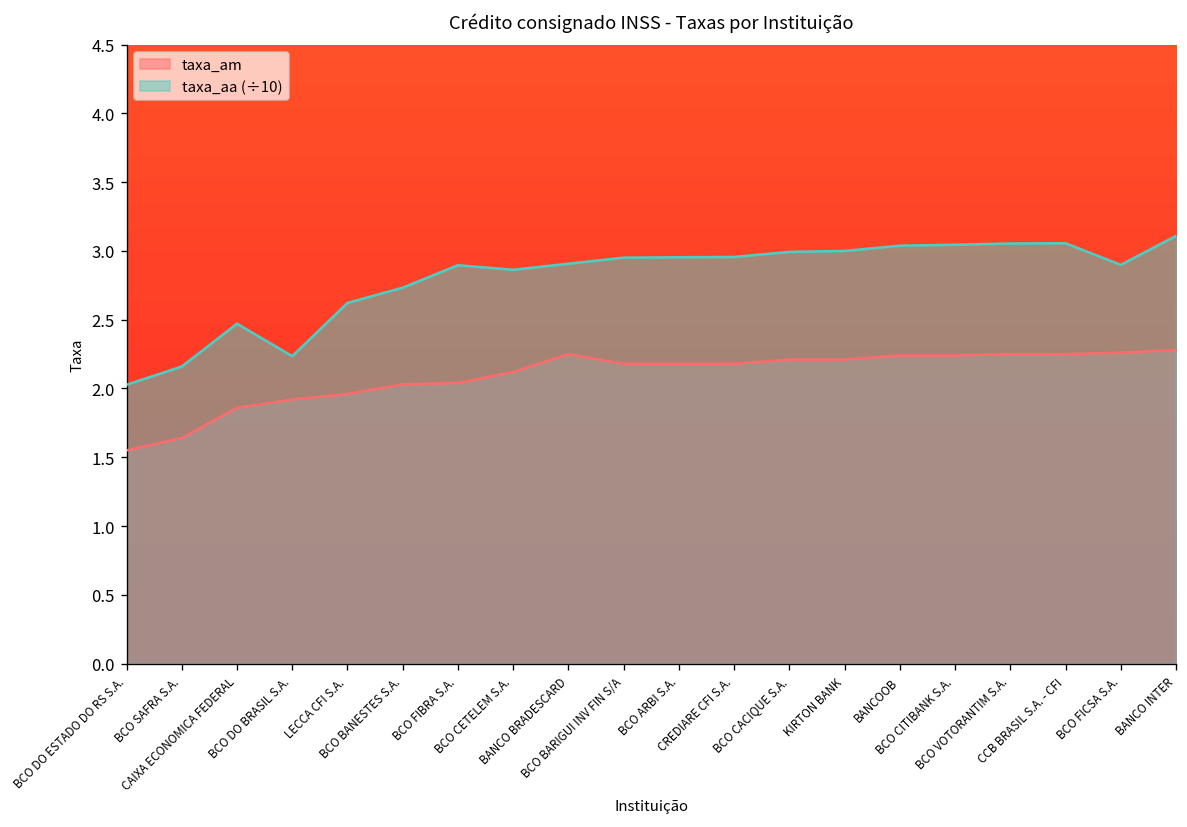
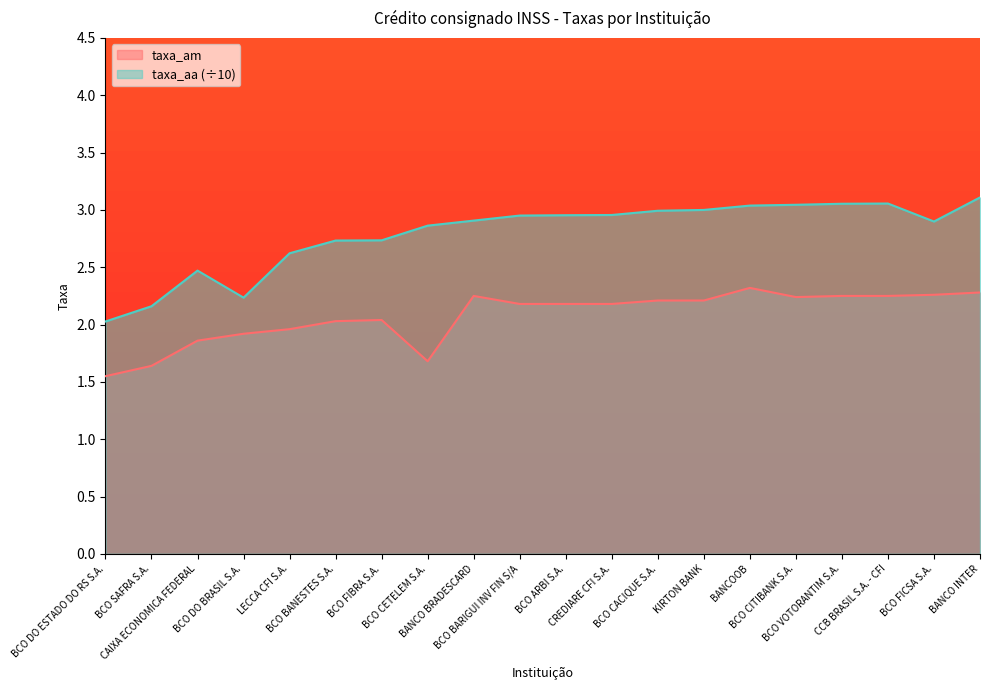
  {
    "taxa_am": {
      "BCO DO ESTADO DO RS S.A.": 1.55,
      "BCO SAFRA S.A.": 1.64,
      "CAIXA ECONOMICA FEDERAL": 1.86,
      "BCO DO BRASIL S.A.": 1.92,
      "LECCA CFI S.A.": 1.96,
      "BCO BANESTES S.A.": 2.03,
      "BCO FIBRA S.A.": 2.04,
-     "BCO CETELEM S.A.": 2.12,
+     "BCO CETELEM S.A.": 1.68,
      "BANCO BRADESCARD": 2.25,
      "BCO BARIGUI INV FIN S/A": 2.18,
      "BCO ARBI S.A.": 2.18,
      "CREDIARE CFI S.A.": 2.18,
      "BCO CACIQUE S.A.": 2.21,
      "KIRTON BANK": 2.21,
-     "BANCOOB": 2.24,
+     "BANCOOB": 2.32,
      "BCO CITIBANK S.A.": 2.24,
      "BCO VOTORANTIM S.A.": 2.25,
      "CCB BRASIL S.A. - CFI": 2.25,
      "BCO FICSA S.A.": 2.26,
      "BANCO INTER": 2.28
    },
    "taxa_aa (÷10)": {
      "BCO DO ESTADO DO RS S.A.": 2.03,
      "BCO SAFRA S.A.": 2.16,
      "CAIXA ECONOMICA FEDERAL": 2.47,
      "BCO DO BRASIL S.A.": 2.24,
      "LECCA CFI S.A.": 2.62,
      "BCO BANESTES S.A.": 2.73,
-     "BCO FIBRA S.A.": 2.90,
+     "BCO FIBRA S.A.": 2.74,
      "BCO CETELEM S.A.": 2.86,
      "BANCO BRADESCARD": 2.91,
      "BCO BARIGUI INV FIN S/A": 2.95,
      "BCO ARBI S.A.": 2.95,
      "CREDIARE CFI S.A.": 2.96,
      "BCO CACIQUE S.A.": 2.99,
      "KIRTON BANK": 3.00,
      "BANCOOB": 3.04,
      "BCO CITIBANK S.A.": 3.05,
      "BCO VOTORANTIM S.A.": 3.05,
      "CCB BRASIL S.A. - CFI": 3.06,
      "BCO FICSA S.A.": 2.90,
      "BANCO INTER": 3.11
    }
  }
